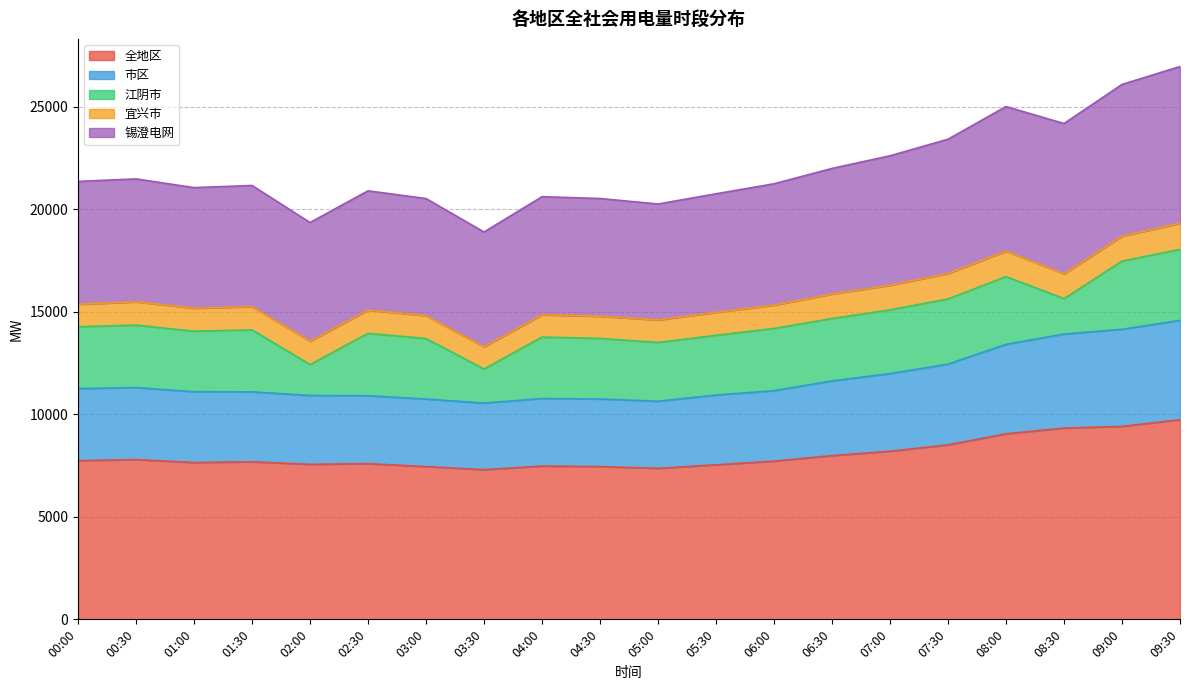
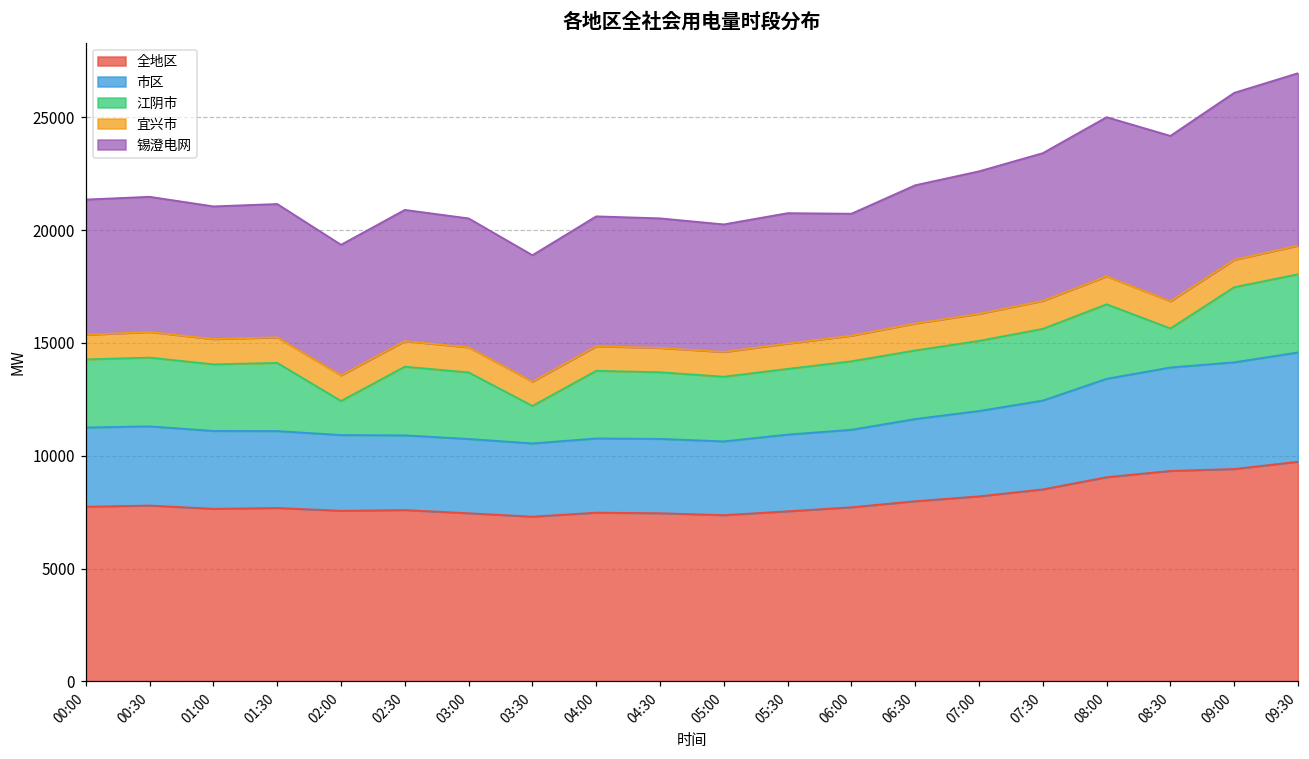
  {
    "全地区": {
      "00:00": 7700,
      "00:30": 7800,
      "01:00": 7600,
      "01:30": 7700,
      "02:00": 7600,
      "02:30": 7600,
      "03:00": 7500,
      "03:30": 7300,
      "04:00": 7500,
      "04:30": 7500,
      "05:00": 7400,
      "05:30": 7500,
      "06:00": 7700,
      "06:30": 8000,
      "07:00": 8200,
      "07:30": 8500,
      "08:00": 9000,
      "08:30": 9300,
      "09:00": 9400,
      "09:30": 9700
    },
    "市区": {
      "00:00": 3500,
      "00:30": 3500,
      "01:00": 3500,
      "01:30": 3400,
      "02:00": 3400,
      "02:30": 3300,
      "03:00": 3300,
      "03:30": 3200,
      "04:00": 3300,
      "04:30": 3300,
      "05:00": 3300,
      "05:30": 3400,
      "06:00": 3400,
      "06:30": 3600,
      "07:00": 3800,
      "07:30": 3900,
      "08:00": 4400,
      "08:30": 4600,
      "09:00": 4700,
      "09:30": 4800
    },
    "江阴市": {
      "00:00": 3000,
      "00:30": 3000,
      "01:00": 3000,
      "01:30": 3000,
      "02:00": 1500,
      "02:30": 3000,
      "03:00": 3000,
      "03:30": 1700,
      "04:00": 3000,
      "04:30": 3000,
      "05:00": 2900,
      "05:30": 2900,
      "06:00": 3000,
      "06:30": 3000,
      "07:00": 3100,
      "07:30": 3200,
      "08:00": 3300,
      "08:30": 1700,
      "09:00": 3300,
      "09:30": 3500
    },
    "宜兴市": {
      "00:00": 1100,
      "00:30": 1100,
      "01:00": 1100,
      "01:30": 1100,
      "02:00": 1100,
      "02:30": 1100,
      "03:00": 1100,
      "03:30": 1100,
      "04:00": 1100,
      "04:30": 1100,
      "05:00": 1100,
      "05:30": 1100,
      "06:00": 1100,
      "06:30": 1200,
      "07:00": 1200,
      "07:30": 1200,
      "08:00": 1200,
      "08:30": 1200,
      "09:00": 1200,
      "09:30": 1300
    },
    "锡澄电网": {
      "00:00": 6000,
      "00:30": 6000,
      "01:00": 5900,
      "01:30": 5900,
      "02:00": 5800,
      "02:30": 5800,
      "03:00": 5700,
      "03:30": 5600,
      "04:00": 5800,
      "04:30": 5700,
      "05:00": 5700,
      "05:30": 5800,
-     "06:00": 5900,
+     "06:00": 5400,
      "06:30": 6100,
      "07:00": 6300,
      "07:30": 6500,
      "08:00": 7100,
      "08:30": 7300,
      "09:00": 7400,
      "09:30": 7600
    }
  }
